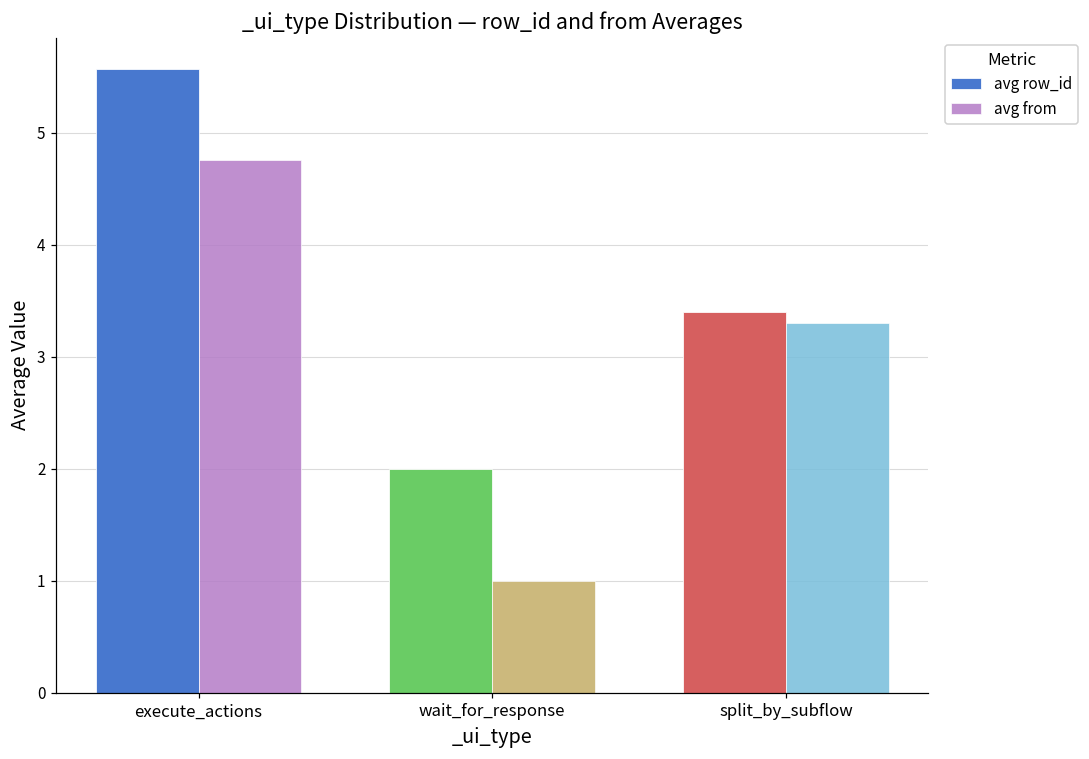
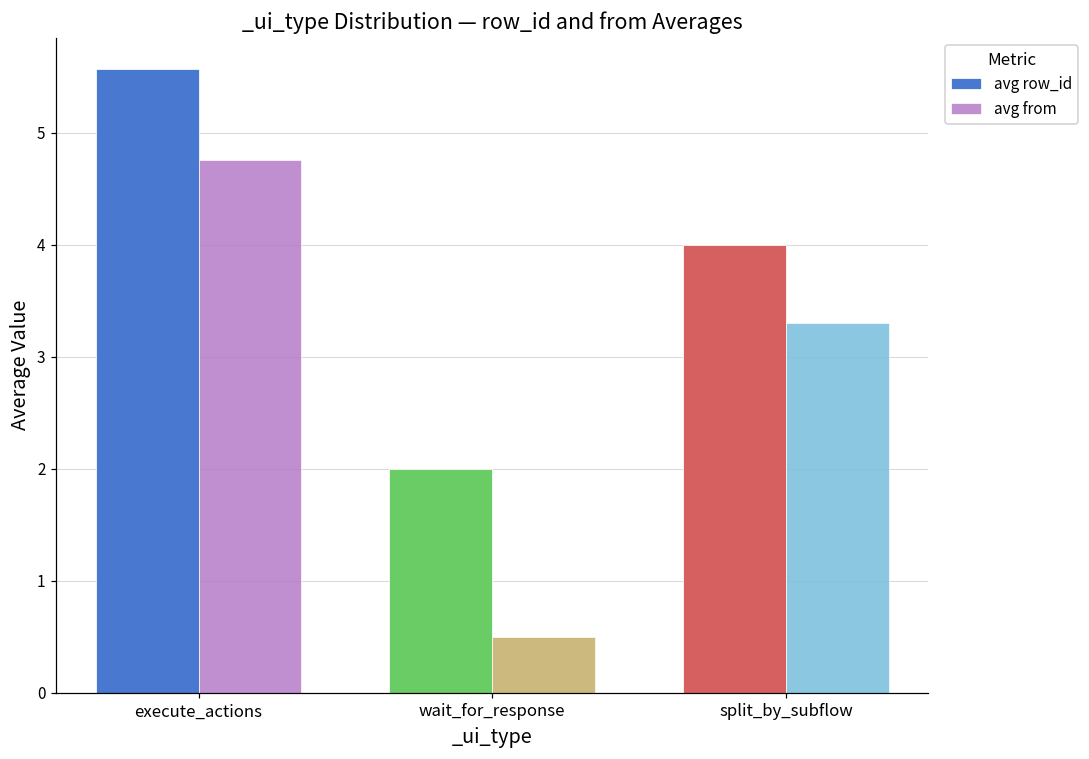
  {
    "avg row_id": {
      "execute_actions": 5.57,
      "wait_for_response": 2.0,
-     "split_by_subflow": 3.4
+     "split_by_subflow": 4.0
    },
    "avg from": {
      "execute_actions": 4.76,
-     "wait_for_response": 1.0,
+     "wait_for_response": 0.5,
      "split_by_subflow": 3.3
    }
  }
